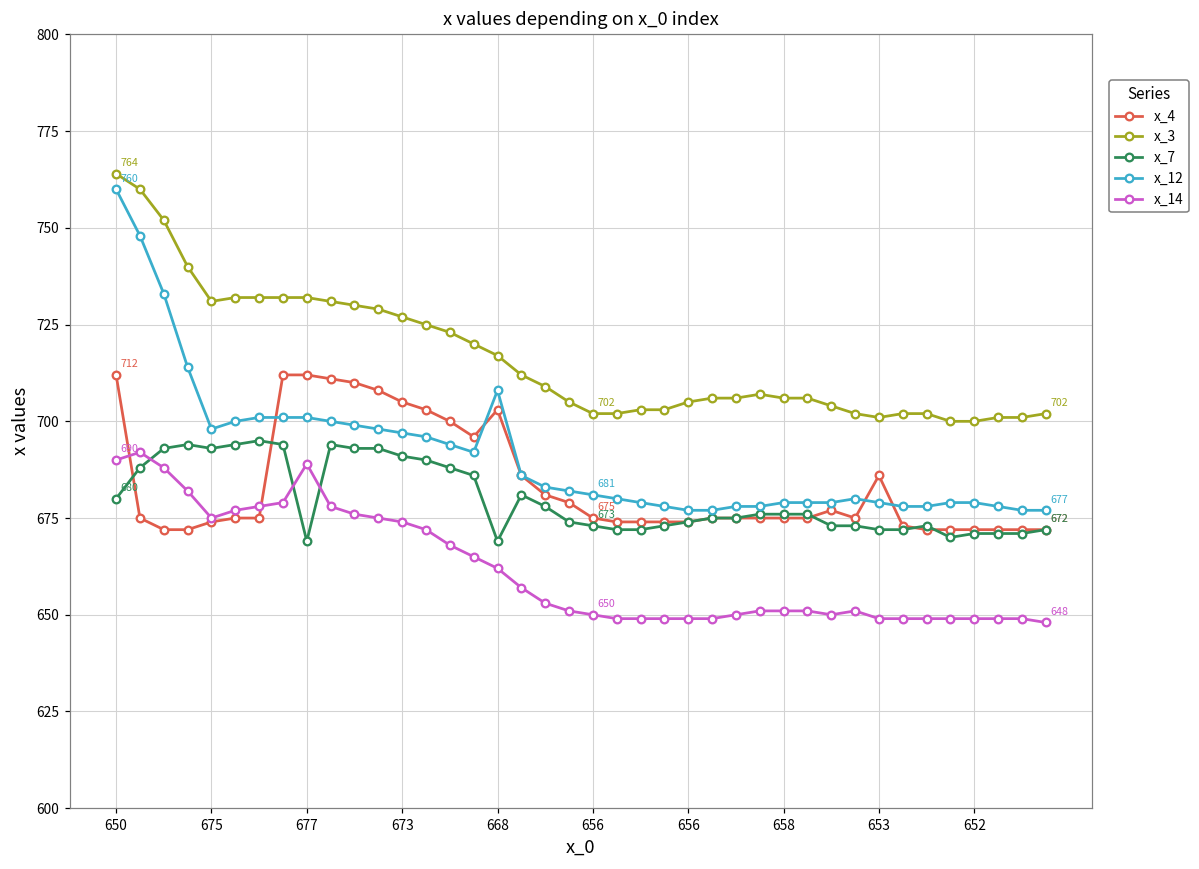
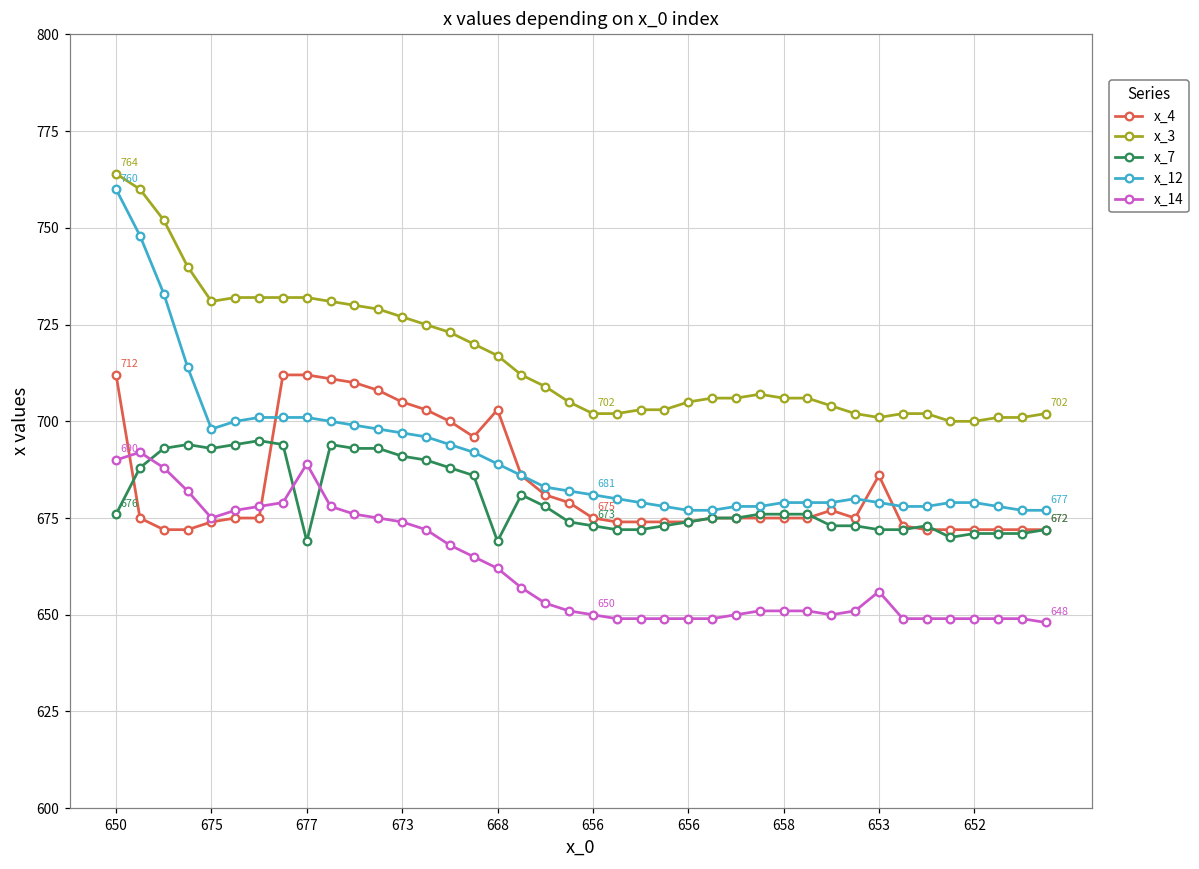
  {
    "x_4": {
      "650": 712
    },
    "x_3": {
      "650": 764
    },
    "x_7": {
-     "650": 680
+     "650": 676
    },
    "x_12": {
      "675": 698,
      "677": 701,
      "673": 697,
-     "668": 708,
+     "668": 689,
      "658": 679,
      "653": 679,
      "652": 679
    },
    "x_14": {
      "675": 675,
      "677": 689,
      "673": 674,
      "668": 662,
      "658": 651,
-     "653": 649,
+     "653": 656,
      "652": 649
    }
  }
